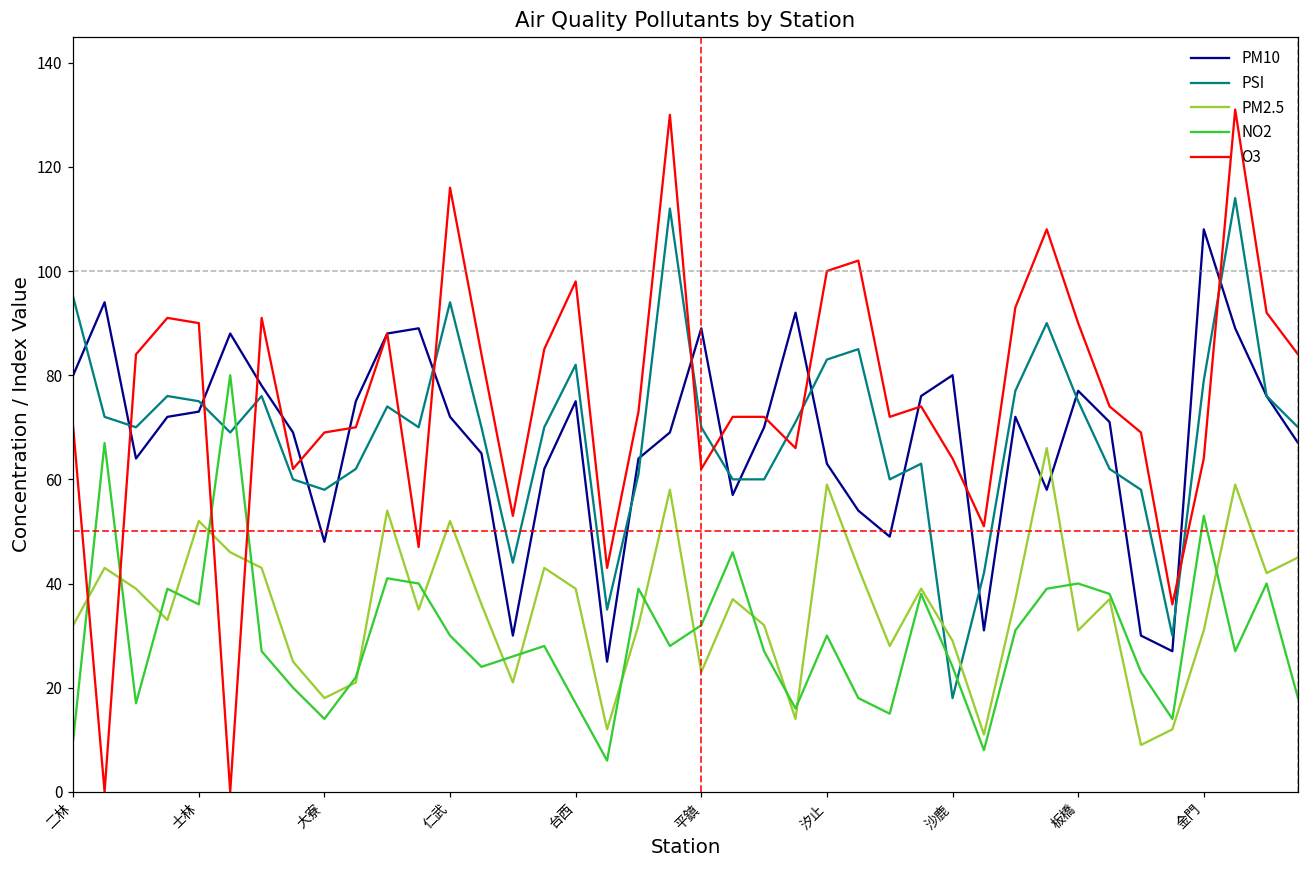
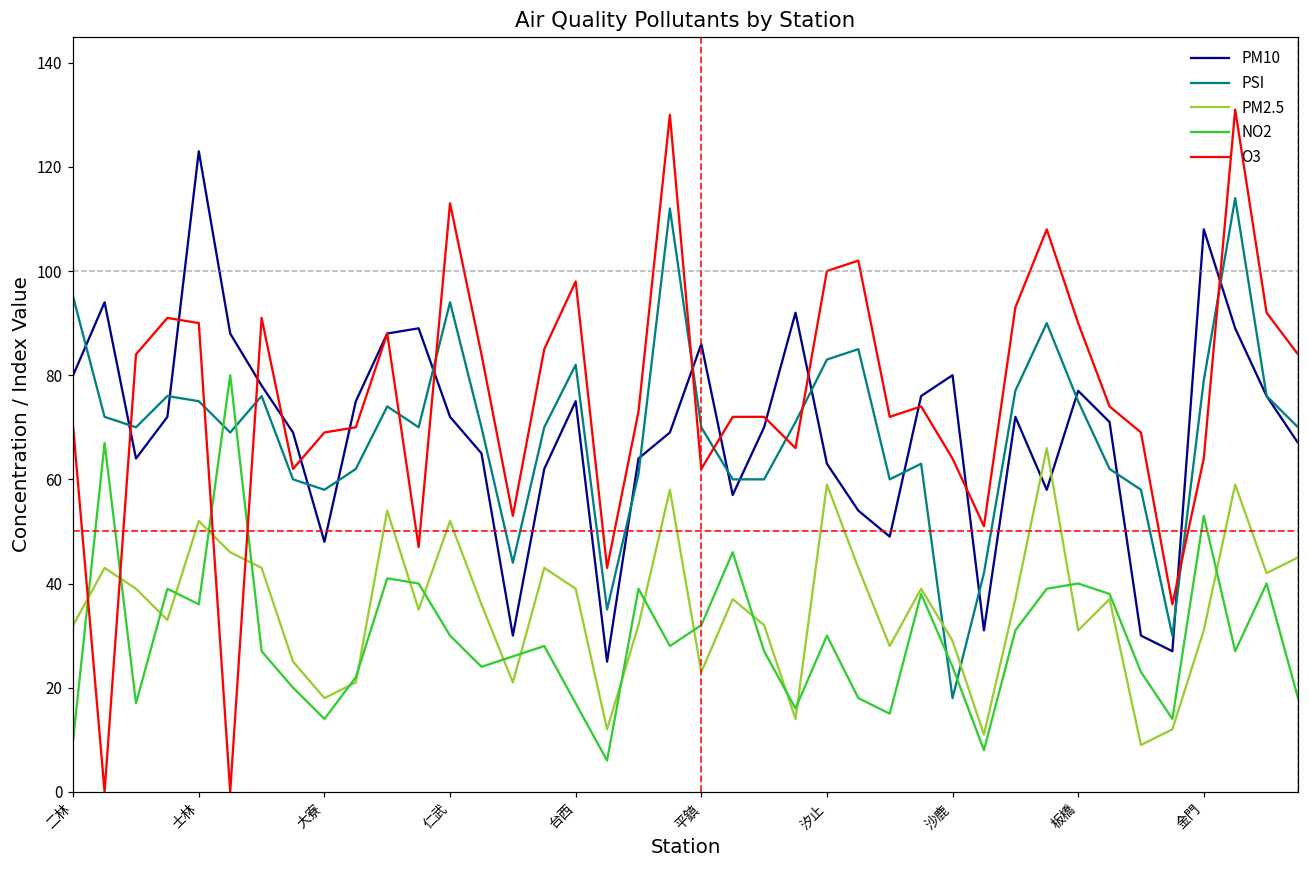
  {
    "PM10": {
      "二林": 80,
-     "士林": 73,
+     "士林": 123,
      "大寮": 48,
      "仁武": 72,
      "台西": 75,
-     "平鎮": 89,
+     "平鎮": 86,
      "汐止": 63,
      "沙鹿": 80,
      "板橋": 77,
      "金門": 108
    },
    "PSI": {
      "二林": 95,
      "士林": 75,
      "大寮": 58,
      "仁武": 94,
      "台西": 82,
      "平鎮": 70,
      "汐止": 83,
      "沙鹿": 18,
      "板橋": 75,
      "金門": 79
    },
    "PM2.5": {
      "二林": 32,
      "士林": 52,
      "大寮": 18,
      "仁武": 52,
      "台西": 39,
      "平鎮": 23,
      "汐止": 59,
      "沙鹿": 29,
      "板橋": 31,
      "金門": 31
    },
    "NO2": {
      "二林": 10,
      "士林": 36,
      "大寮": 14,
      "仁武": 30,
      "台西": 17,
      "平鎮": 32,
      "汐止": 30,
      "沙鹿": 24,
      "板橋": 40,
      "金門": 53
    },
    "O3": {
      "二林": 70,
      "士林": 90,
      "大寮": 69,
-     "仁武": 116,
+     "仁武": 113,
      "台西": 98,
      "平鎮": 62,
      "汐止": 100,
      "沙鹿": 64,
      "板橋": 90,
      "金門": 64
    }
  }
